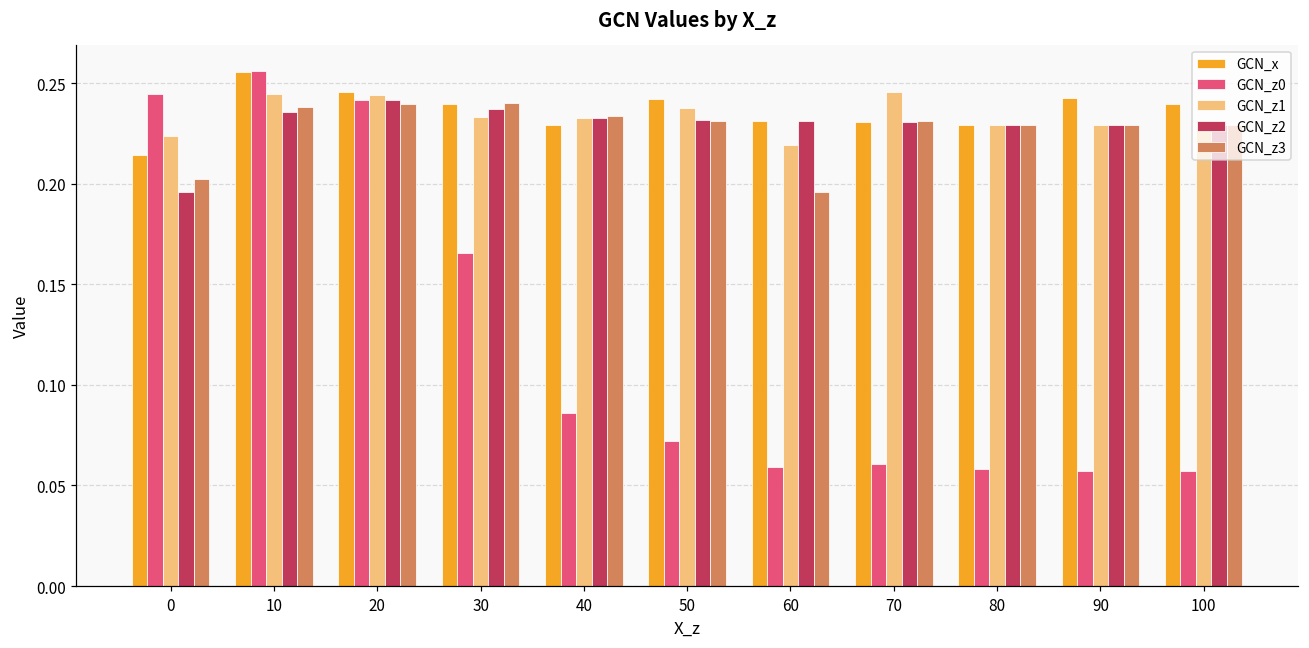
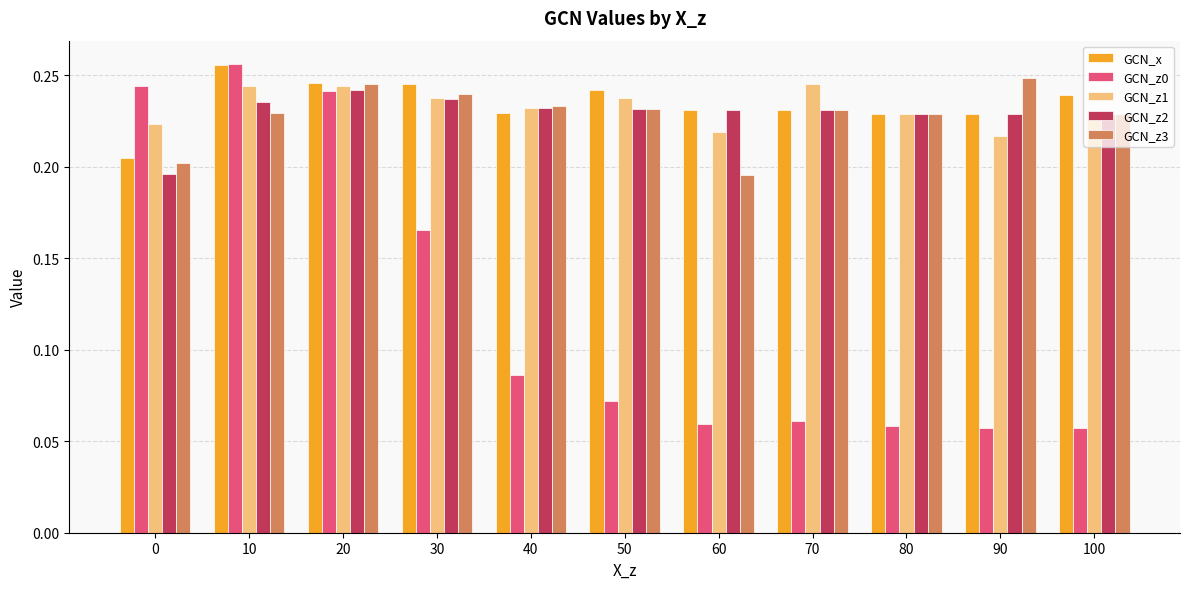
  {
    "GCN_x": {
-     "0": 0.214,
+     "0": 0.205,
      "10": 0.255,
      "20": 0.246,
-     "30": 0.240,
+     "30": 0.245,
      "40": 0.229,
      "50": 0.242,
      "60": 0.231,
      "70": 0.231,
      "80": 0.229,
-     "90": 0.243,
+     "90": 0.229,
      "100": 0.239
    },
    "GCN_z1": {
      "0": 0.224,
      "10": 0.244,
      "20": 0.244,
-     "30": 0.233,
+     "30": 0.238,
      "40": 0.232,
      "50": 0.238,
      "60": 0.219,
      "70": 0.245,
      "80": 0.229,
-     "90": 0.229
+     "90": 0.217
    },
    "GCN_z3": {
      "0": 0.202,
-     "10": 0.238,
-     "20": 0.240,
+     "10": 0.229,
+     "20": 0.245,
      "30": 0.240,
      "40": 0.233,
      "50": 0.231,
      "60": 0.196,
      "70": 0.231,
      "80": 0.229,
-     "90": 0.229
+     "90": 0.249
    }
  }
